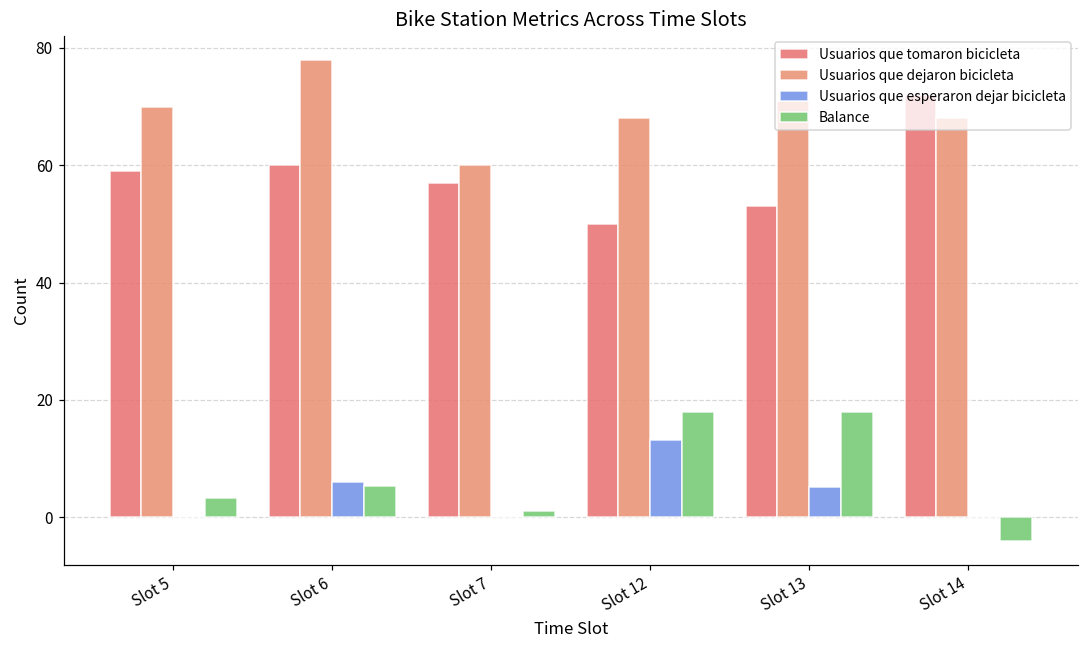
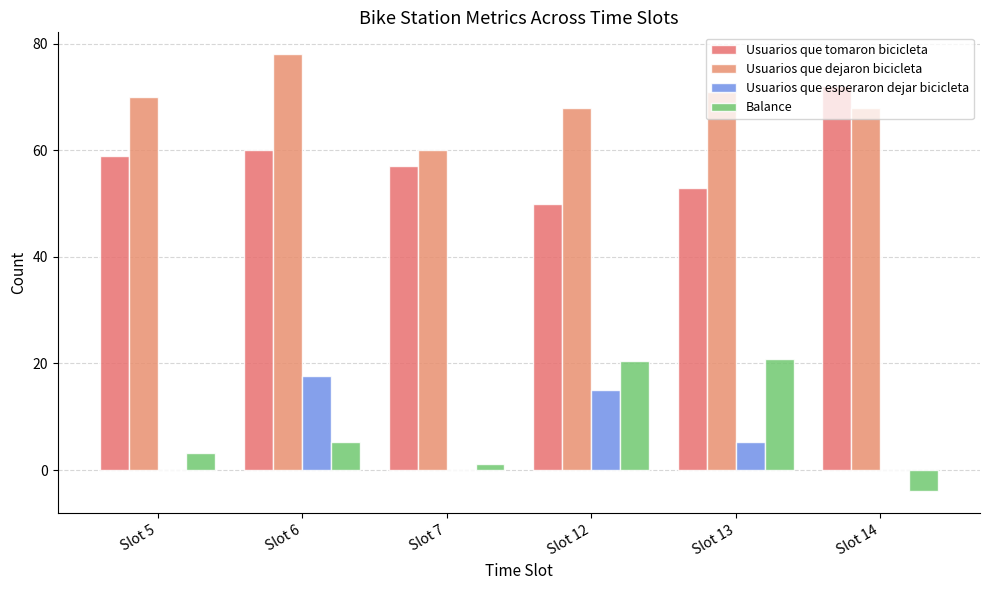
  {
    "Usuarios que esperaron dejar bicicleta": {
      "Slot 5": 0,
-     "Slot 6": 6,
+     "Slot 6": 18,
      "Slot 7": 0,
-     "Slot 12": 13,
+     "Slot 12": 15,
      "Slot 13": 5,
      "Slot 14": 0
    },
    "Balance": {
      "Slot 5": 3,
      "Slot 6": 5,
      "Slot 7": 1,
-     "Slot 12": 18,
-     "Slot 13": 18,
+     "Slot 12": 20,
+     "Slot 13": 21,
      "Slot 14": -4
    }
  }
